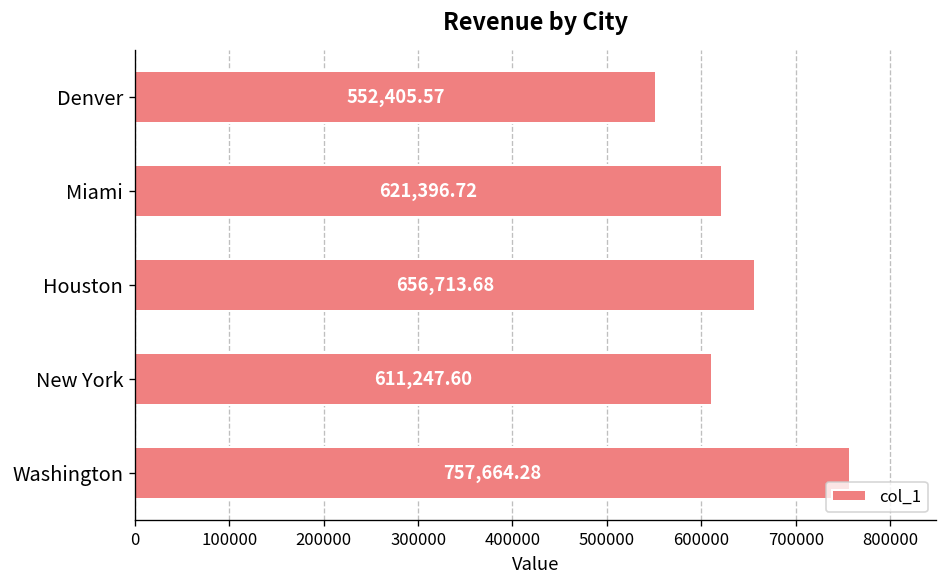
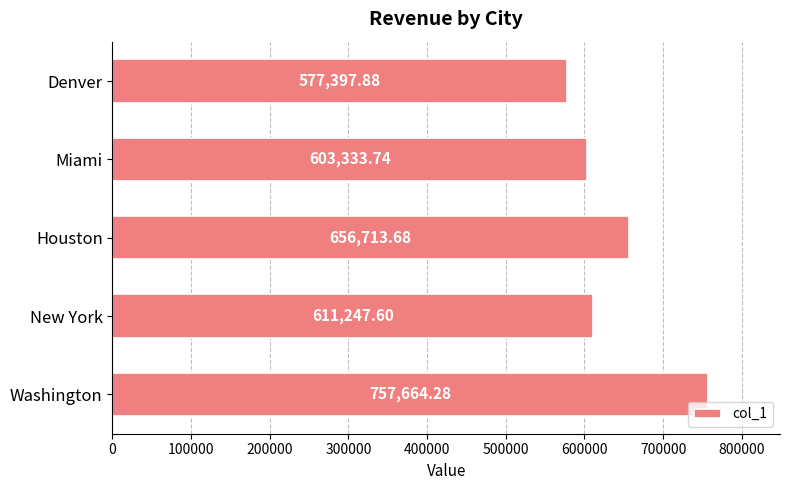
  {
-   "Denver": "552,405.57",
-   "Miami": "621,396.72",
+   "Denver": "577,397.88",
+   "Miami": "603,333.74",
    "Houston": "656,713.68",
    "New York": "611,247.60",
    "Washington": "757,664.28"
  }
